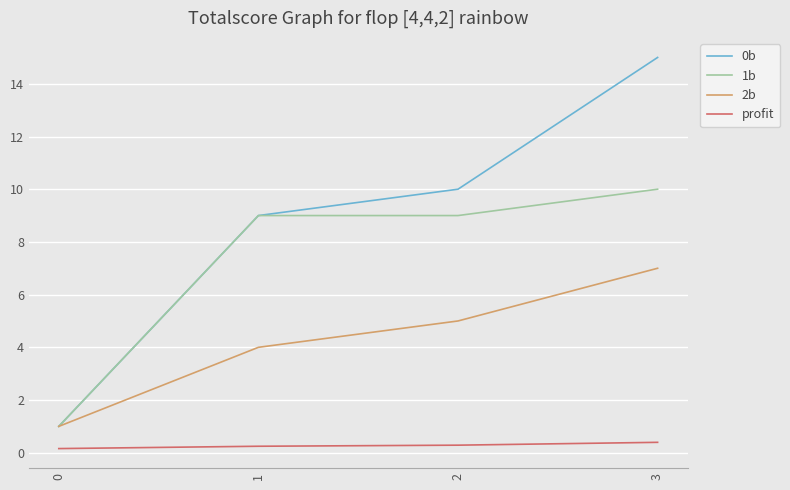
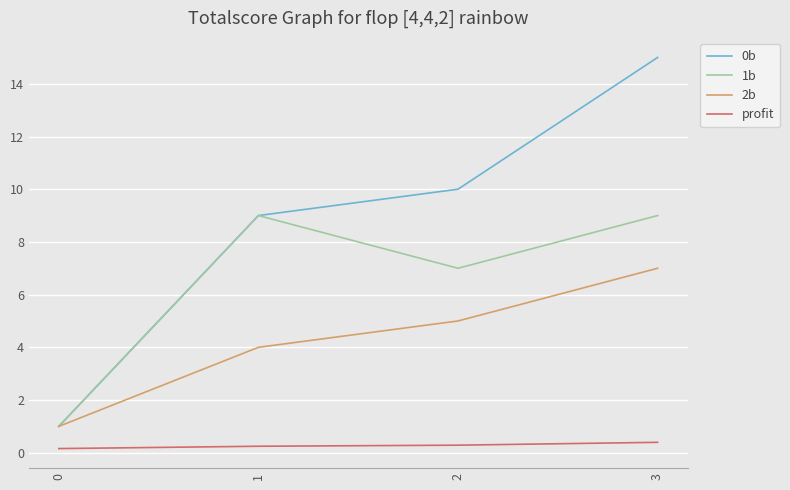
  {
    "0b": {
      "2": 10,
      "3": 15
    },
    "1b": {
-     "2": 9,
-     "3": 10
+     "2": 7,
+     "3": 9
    }
  }
